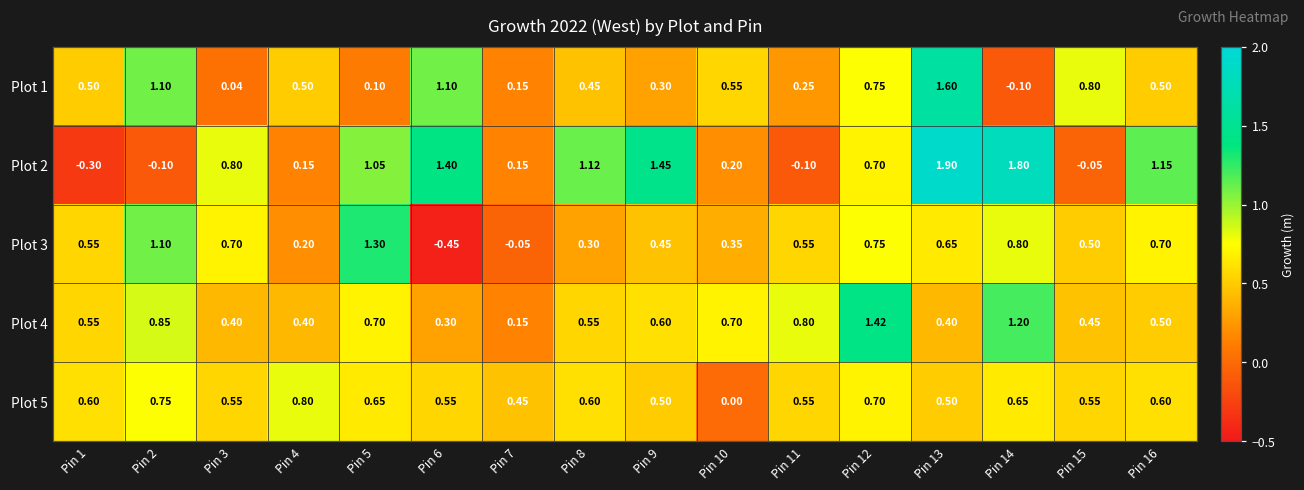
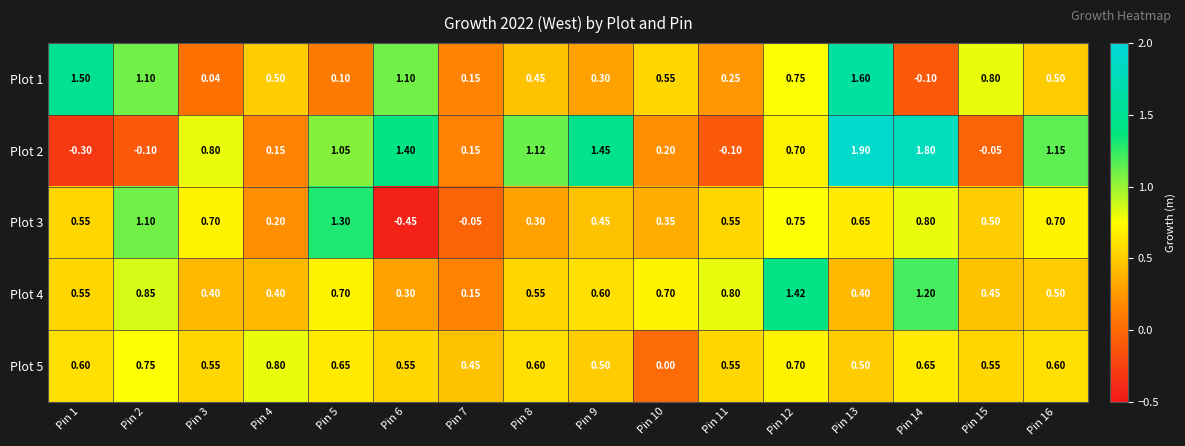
  {
    "Plot 1": {
-     "Pin 1": 0.50,
+     "Pin 1": 1.50,
      "Pin 2": 1.10,
      "Pin 3": 0.04,
      "Pin 4": 0.50,
      "Pin 5": 0.10,
      "Pin 6": 1.10,
      "Pin 7": 0.15,
      "Pin 8": 0.45,
      "Pin 9": 0.30,
      "Pin 10": 0.55,
      "Pin 11": 0.25,
      "Pin 12": 0.75,
      "Pin 13": 1.60,
      "Pin 14": -0.10,
      "Pin 15": 0.80,
      "Pin 16": 0.50
    },
    "Plot 2": {
      "Pin 1": -0.30,
      "Pin 2": -0.10,
      "Pin 3": 0.80,
      "Pin 4": 0.15,
      "Pin 5": 1.05,
      "Pin 6": 1.40,
      "Pin 7": 0.15,
      "Pin 8": 1.12,
      "Pin 9": 1.45,
      "Pin 10": 0.20,
      "Pin 11": -0.10,
      "Pin 12": 0.70,
      "Pin 13": 1.90,
      "Pin 14": 1.80,
      "Pin 15": -0.05,
      "Pin 16": 1.15
    },
    "Plot 3": {
      "Pin 1": 0.55,
      "Pin 2": 1.10,
      "Pin 3": 0.70,
      "Pin 4": 0.20,
      "Pin 5": 1.30,
      "Pin 6": -0.45,
      "Pin 7": -0.05,
      "Pin 8": 0.30,
      "Pin 9": 0.45,
      "Pin 10": 0.35,
      "Pin 11": 0.55,
      "Pin 12": 0.75,
      "Pin 13": 0.65,
      "Pin 14": 0.80,
      "Pin 15": 0.50,
      "Pin 16": 0.70
    },
    "Plot 4": {
      "Pin 1": 0.55,
      "Pin 2": 0.85,
      "Pin 3": 0.40,
      "Pin 4": 0.40,
      "Pin 5": 0.70,
      "Pin 6": 0.30,
      "Pin 7": 0.15,
      "Pin 8": 0.55,
      "Pin 9": 0.60,
      "Pin 10": 0.70,
      "Pin 11": 0.80,
      "Pin 12": 1.42,
      "Pin 13": 0.40,
      "Pin 14": 1.20,
      "Pin 15": 0.45,
      "Pin 16": 0.50
    },
    "Plot 5": {
      "Pin 1": 0.60,
      "Pin 2": 0.75,
      "Pin 3": 0.55,
      "Pin 4": 0.80,
      "Pin 5": 0.65,
      "Pin 6": 0.55,
      "Pin 7": 0.45,
      "Pin 8": 0.60,
      "Pin 9": 0.50,
      "Pin 10": 0.00,
      "Pin 11": 0.55,
      "Pin 12": 0.70,
      "Pin 13": 0.50,
      "Pin 14": 0.65,
      "Pin 15": 0.55,
      "Pin 16": 0.60
    }
  }
